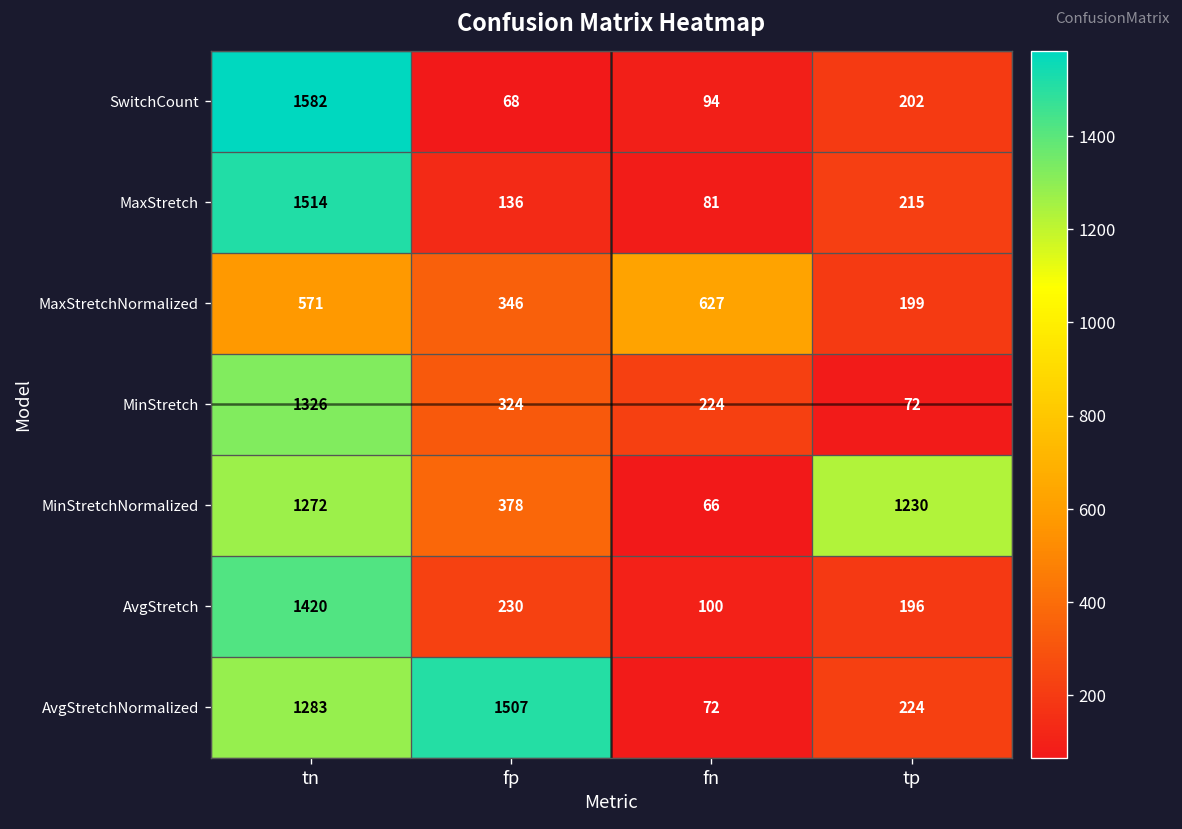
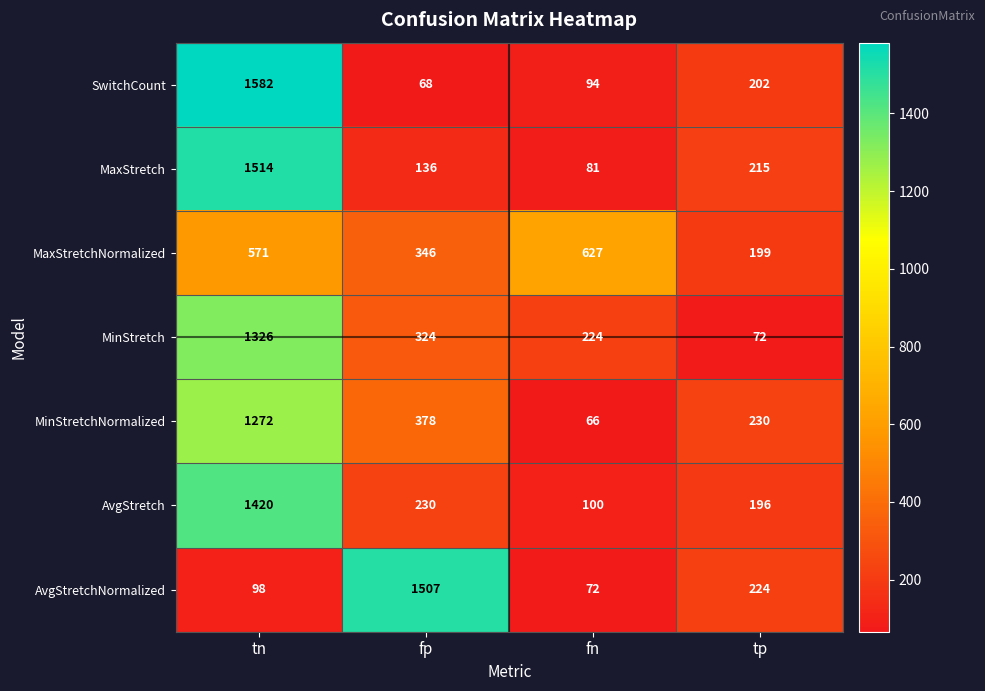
  {
    "SwitchCount": {
      "tn": 1582,
      "fp": 68,
      "fn": 94,
      "tp": 202
    },
    "MaxStretch": {
      "tn": 1514,
      "fp": 136,
      "fn": 81,
      "tp": 215
    },
    "MaxStretchNormalized": {
      "tn": 571,
      "fp": 346,
      "fn": 627,
      "tp": 199
    },
    "MinStretch": {
      "tn": 1326,
      "fp": 324,
      "fn": 224,
      "tp": 72
    },
    "MinStretchNormalized": {
      "tn": 1272,
      "fp": 378,
      "fn": 66,
-     "tp": 1230
+     "tp": 230
    },
    "AvgStretch": {
      "tn": 1420,
      "fp": 230,
      "fn": 100,
      "tp": 196
    },
    "AvgStretchNormalized": {
-     "tn": 1283,
+     "tn": 98,
      "fp": 1507,
      "fn": 72,
      "tp": 224
    }
  }
